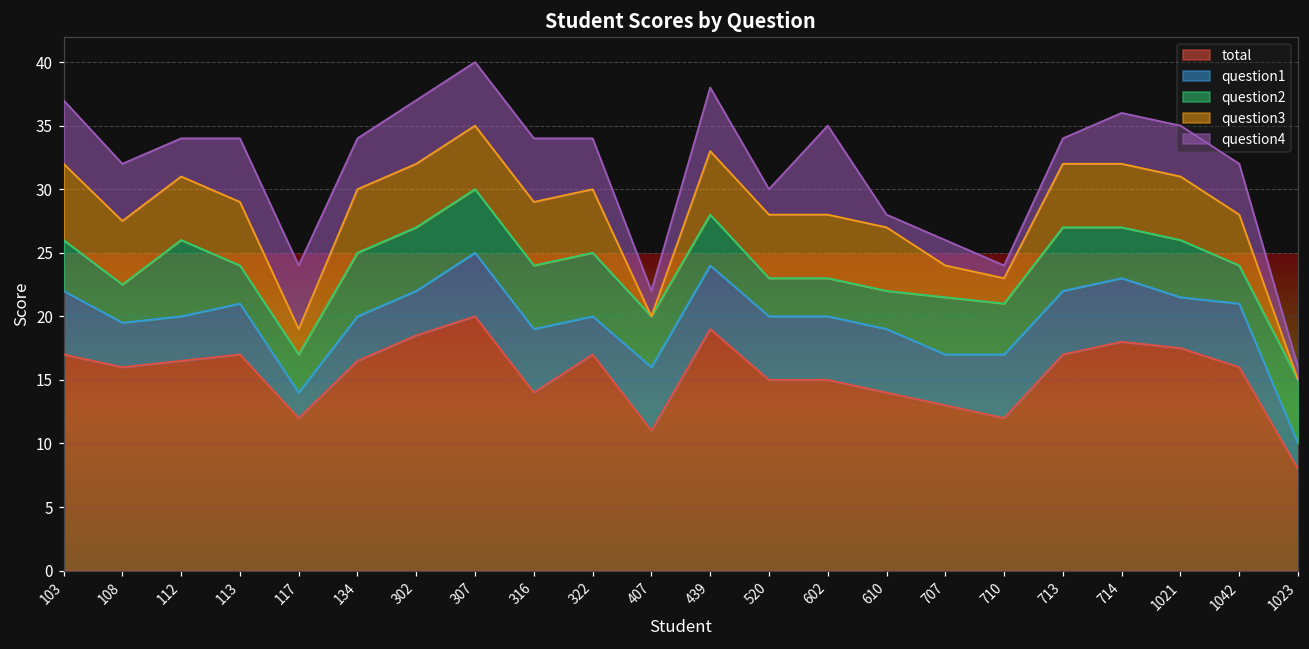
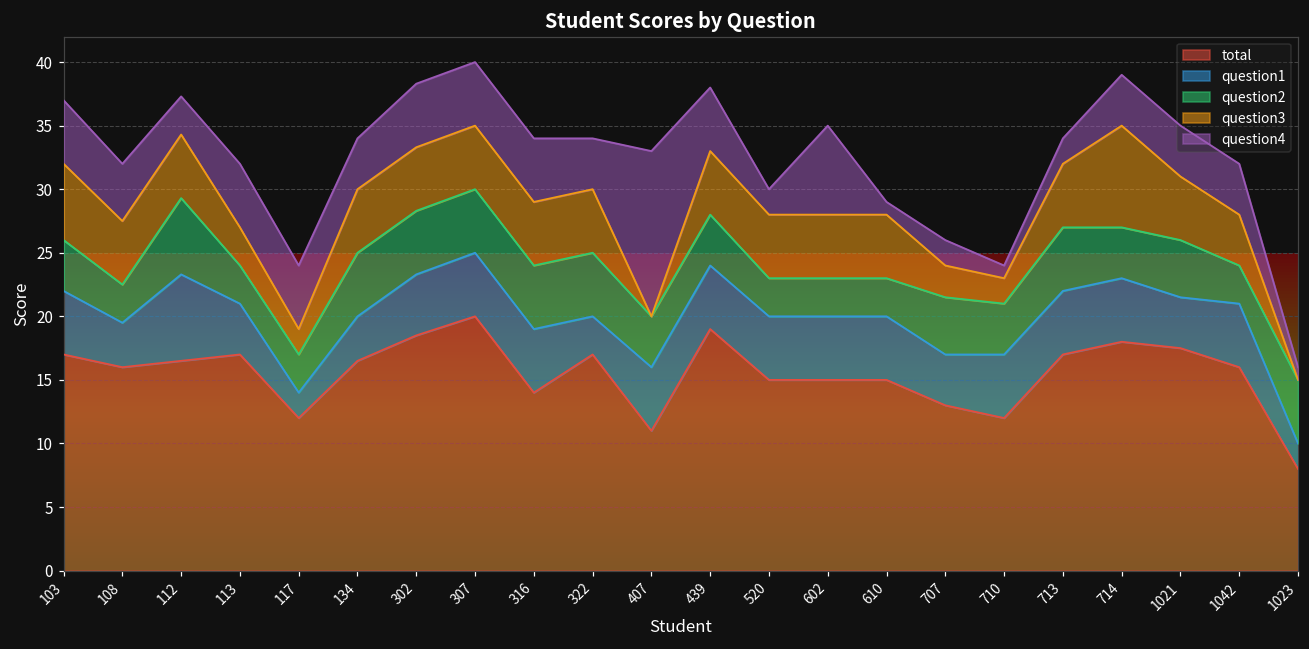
  {
    "total": {
      "103": 17,
      "108": 16,
      "112": 16.5,
      "113": 17,
      "117": 12,
      "134": 16.5,
      "302": 18.5,
      "307": 20,
      "316": 14,
      "322": 17,
      "407": 11,
      "439": 19,
      "520": 15,
      "602": 15,
-     "610": 14,
+     "610": 15,
      "707": 13,
      "710": 12,
      "713": 17,
      "714": 18,
      "1021": 17.5,
      "1042": 16,
      "1023": 8
    },
    "question1": {
      "103": 5.0,
      "108": 3.5,
-     "112": 3.5,
+     "112": 6.8,
      "113": 4.0,
      "117": 2.0,
      "134": 3.5,
-     "302": 3.5,
+     "302": 4.8,
      "307": 5.0,
      "316": 5.0,
      "322": 3.0,
      "407": 5.0,
      "439": 5.0,
      "520": 5.0,
      "602": 5.0,
      "610": 5.0,
      "707": 4.0,
      "710": 5.0,
      "713": 5.0,
      "714": 5.0,
      "1021": 4.0,
      "1042": 5.0,
      "1023": 2.0
    },
    "question2": {
      "103": 4.0,
      "108": 3.0,
      "112": 6.0,
      "113": 3.0,
      "117": 3.0,
      "134": 5.0,
      "302": 5.0,
      "307": 5.0,
      "316": 5.0,
      "322": 5.0,
      "439": 4.0,
      "520": 3.0,
      "602": 3.0,
      "610": 3.0,
      "707": 4.5,
      "710": 4.0,
      "713": 5.0,
      "714": 4.0,
      "1021": 4.5,
      "1042": 3.0
    },
    "question3": {
      "103": 6,
      "108": 5,
      "112": 5,
-     "113": 5,
+     "113": 3,
      "117": 2,
      "134": 5,
      "302": 5,
      "307": 5,
      "316": 5,
      "322": 5,
      "439": 5,
      "520": 5,
      "602": 5,
      "610": 5,
      "707": 2.5,
      "710": 2,
      "713": 5,
-     "714": 5,
+     "714": 8,
      "1021": 5,
      "1042": 4
    },
    "question4": {
      "103": 5,
      "108": 4.5,
      "112": 3,
      "113": 5,
      "117": 5,
      "134": 4,
      "302": 5,
      "307": 5,
      "316": 5,
      "322": 4,
-     "407": 2,
+     "407": 13,
      "439": 5,
      "520": 2,
      "602": 7,
      "610": 1,
      "707": 2,
      "710": 1,
      "713": 2,
      "714": 4,
      "1042": 4,
      "1023": 1
    }
  }
